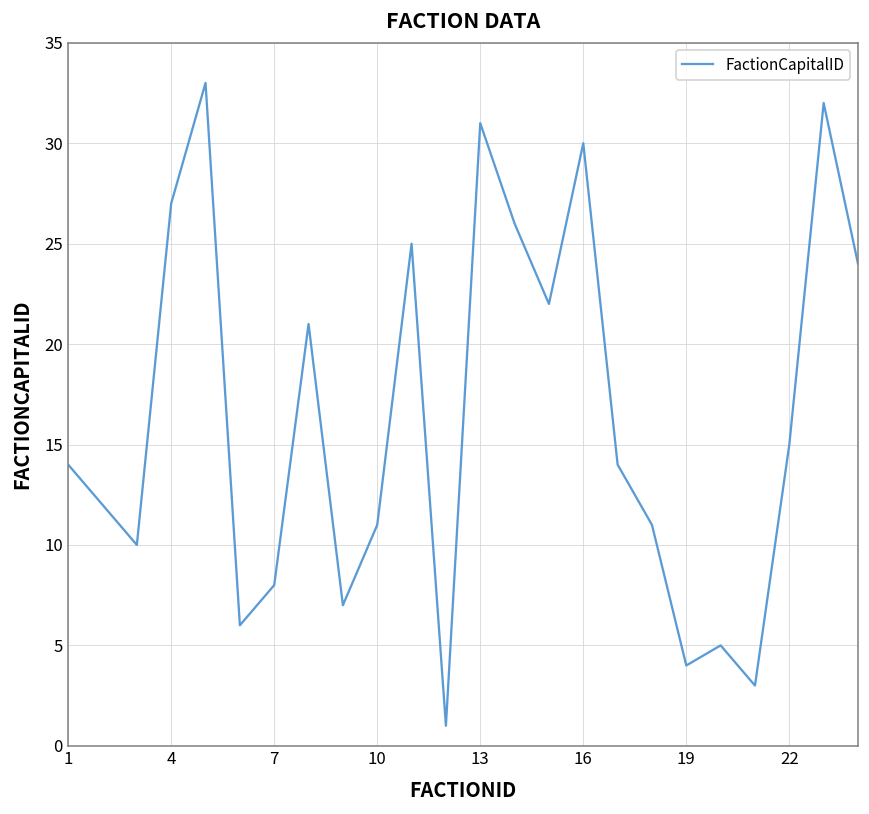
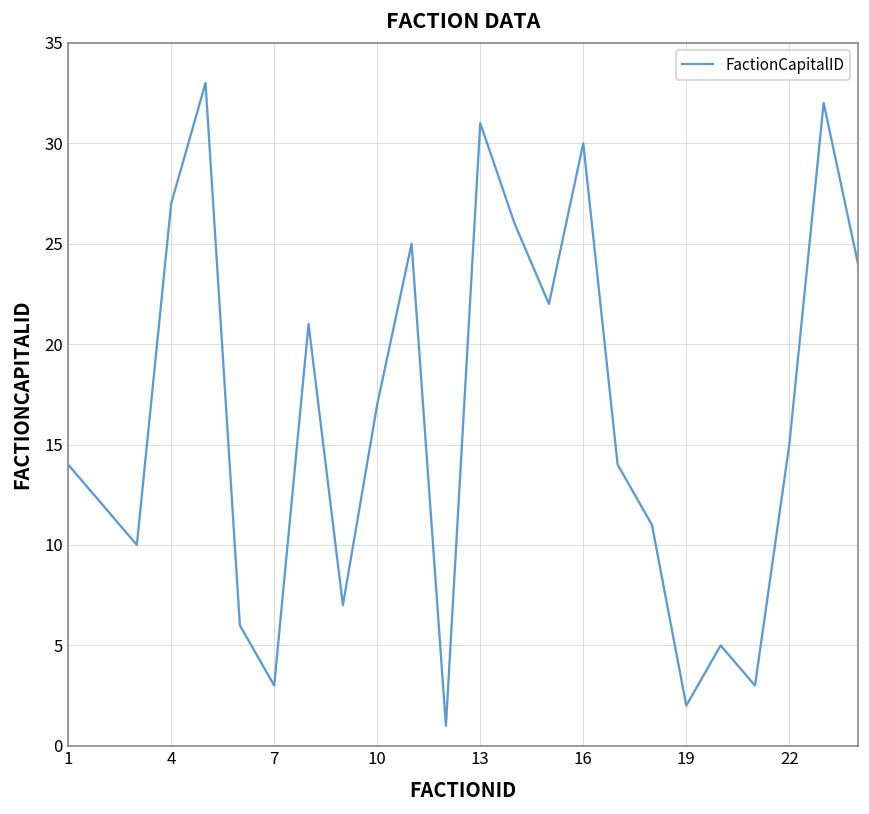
  {
    "1": 14,
    "4": 27,
-   "7": 8,
-   "10": 11,
+   "7": 3,
+   "10": 17,
    "13": 31,
    "16": 30,
-   "19": 4,
+   "19": 2,
    "22": 15
  }
